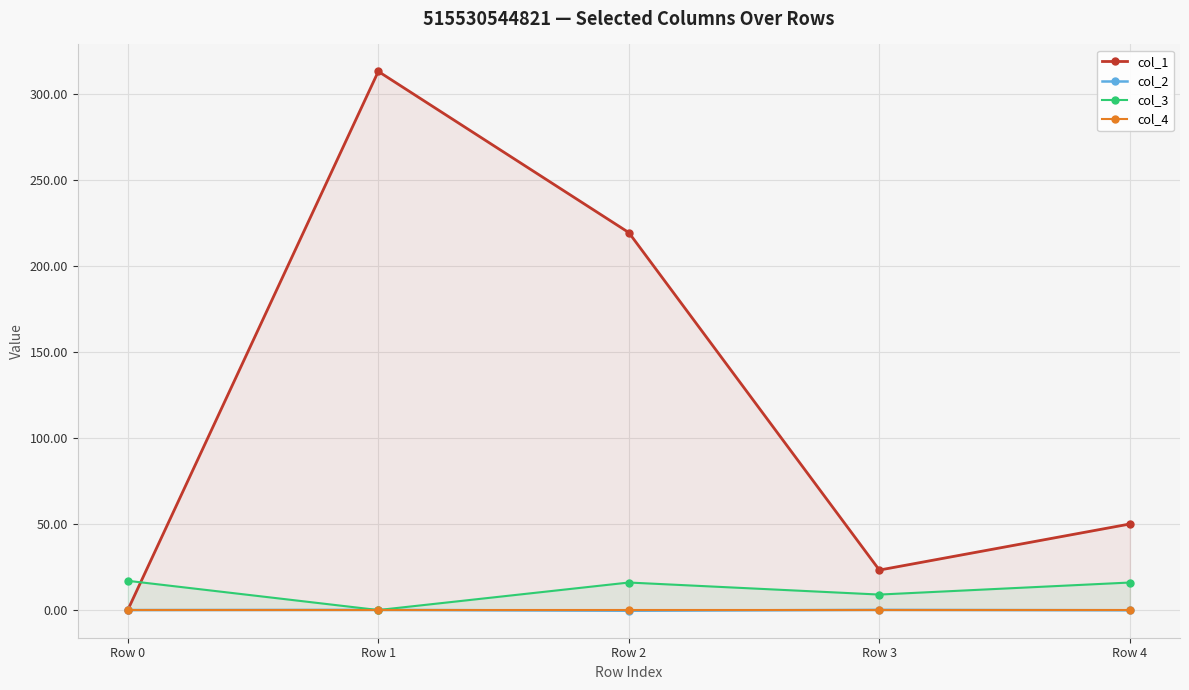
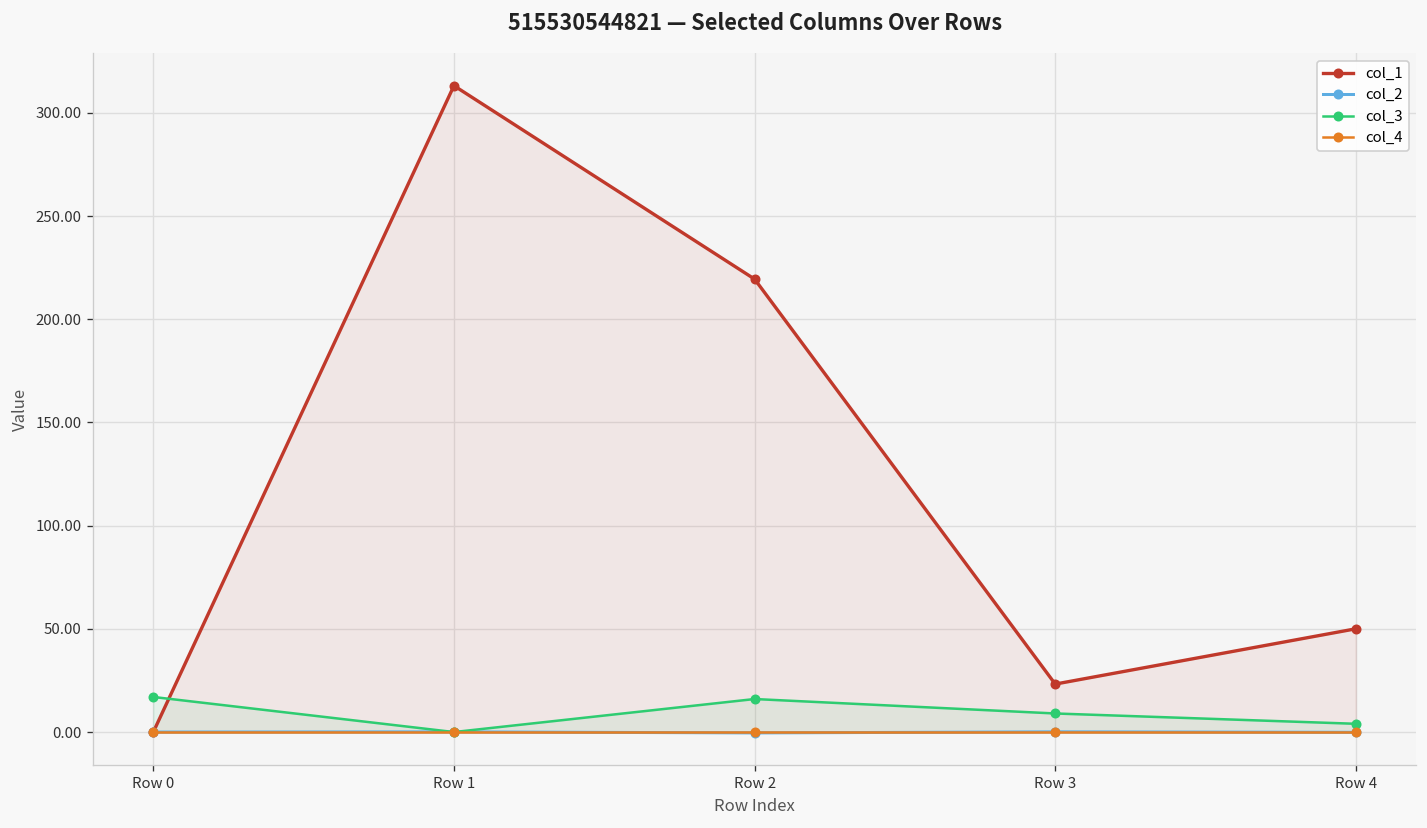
  {
    "col_1": {
      "Row 1": 313,
      "Row 2": 219,
      "Row 3": 23,
      "Row 4": 50
    },
    "col_3": {
      "Row 0": 17,
      "Row 2": 16,
      "Row 3": 9,
-     "Row 4": 16
+     "Row 4": 4
    }
  }
